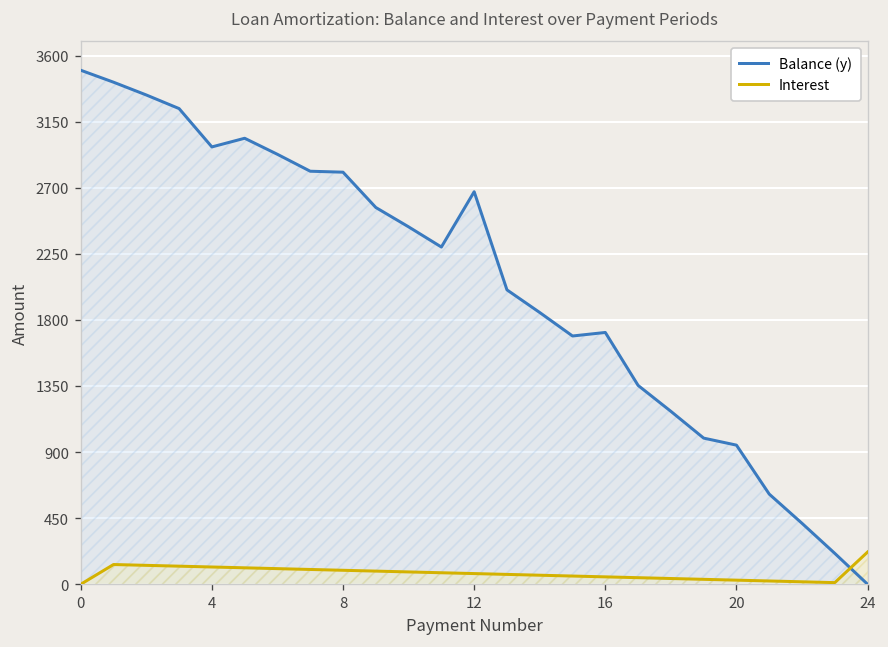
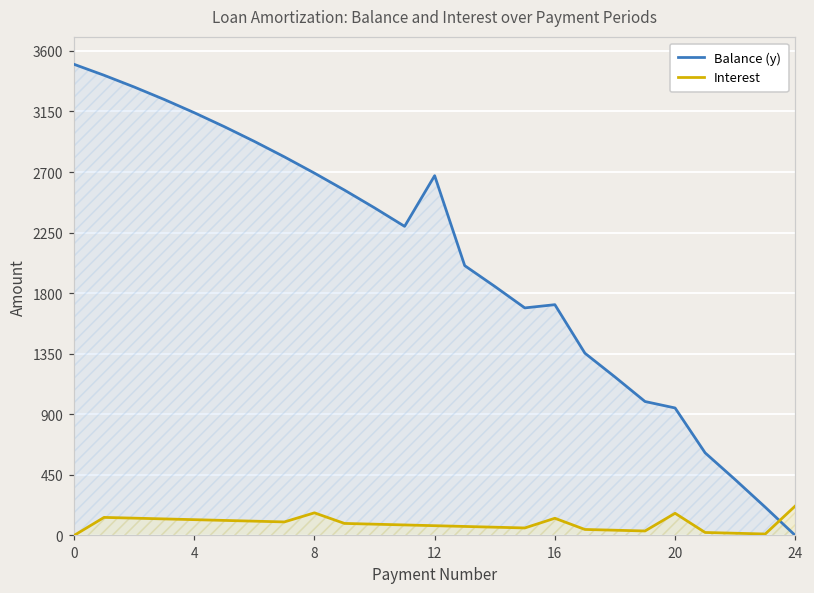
  {
    "Balance (y)": {
      "0": 3500,
-     "4": 2980,
-     "8": 2810,
+     "4": 3140,
+     "8": 2690,
      "12": 2670,
      "16": 1710,
      "20": 950,
      "24": 0
    },
    "Interest": {
      "0": 0,
      "4": 120,
-     "8": 100,
+     "8": 170,
      "12": 70,
-     "16": 50,
-     "20": 30,
+     "16": 130,
+     "20": 170,
      "24": 220
    }
  }
